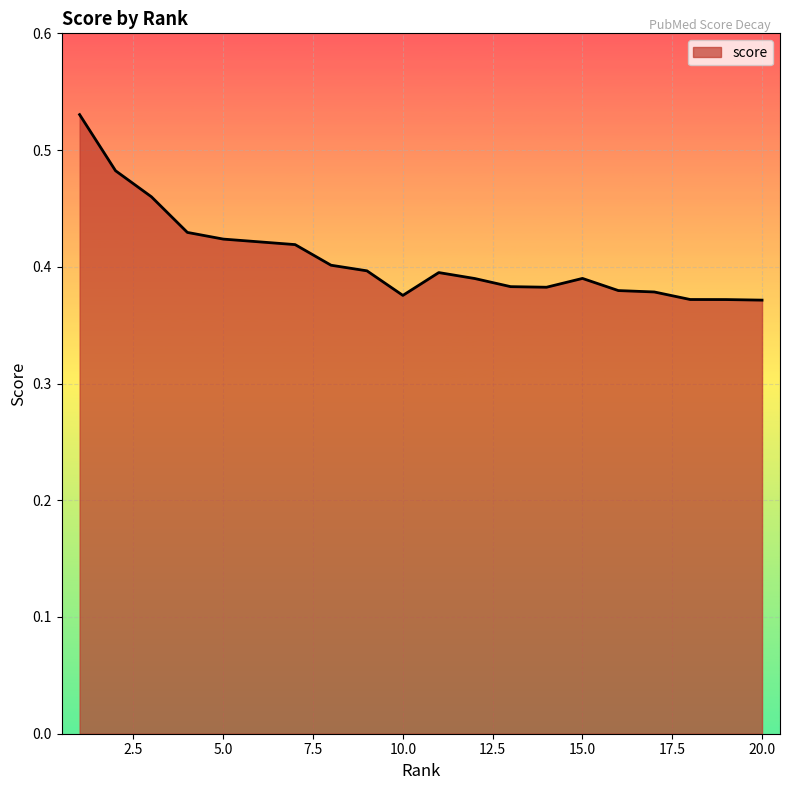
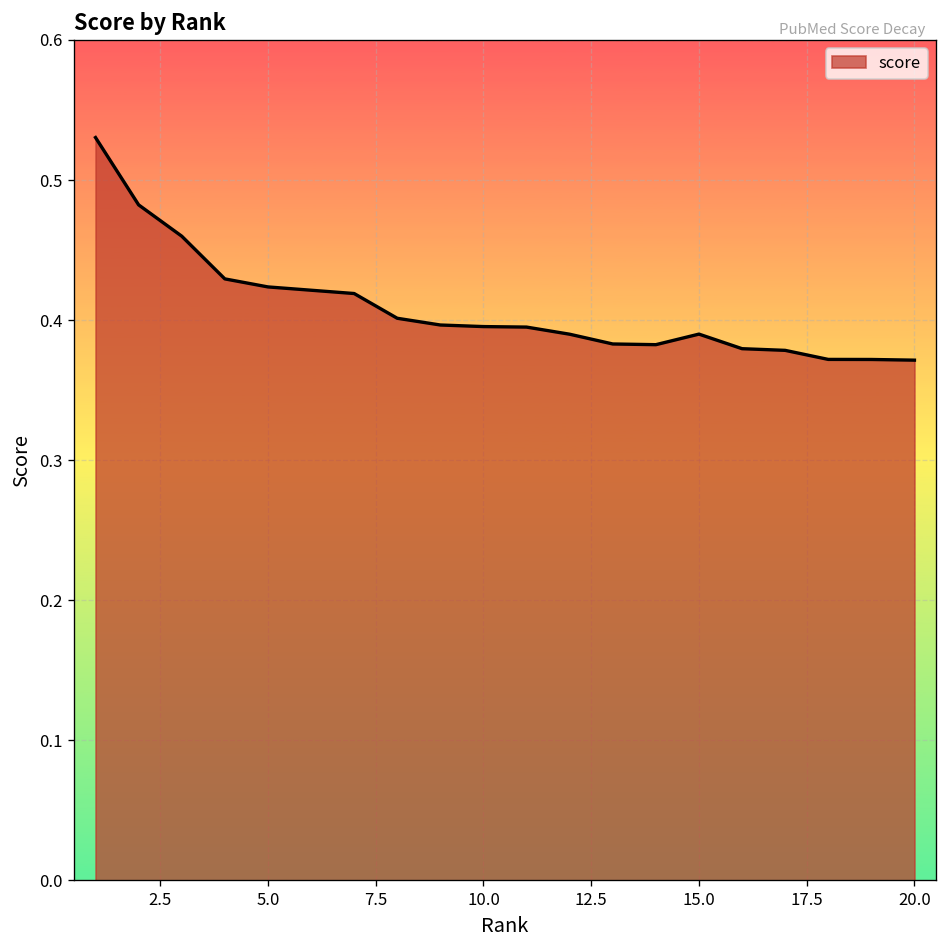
  {
    "5.0": 0.424,
-   "10.0": 0.376,
+   "10.0": 0.395,
    "15.0": 0.390,
    "20.0": 0.371
  }
